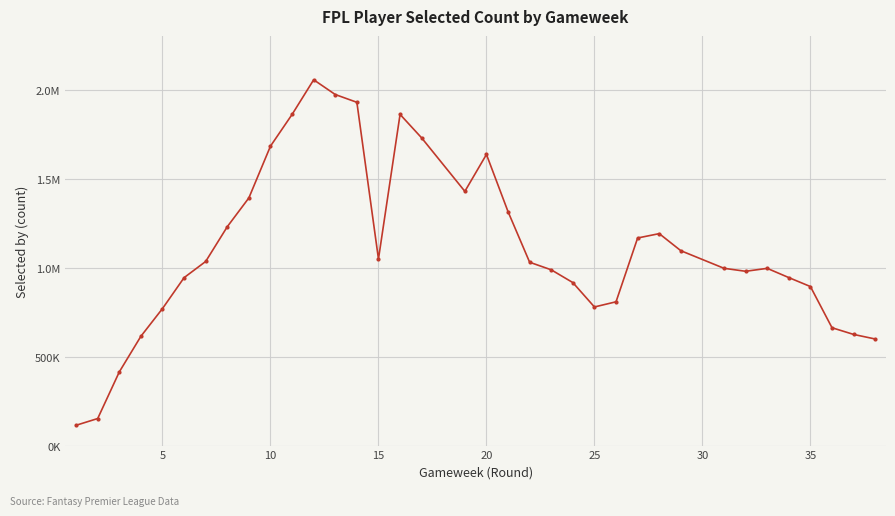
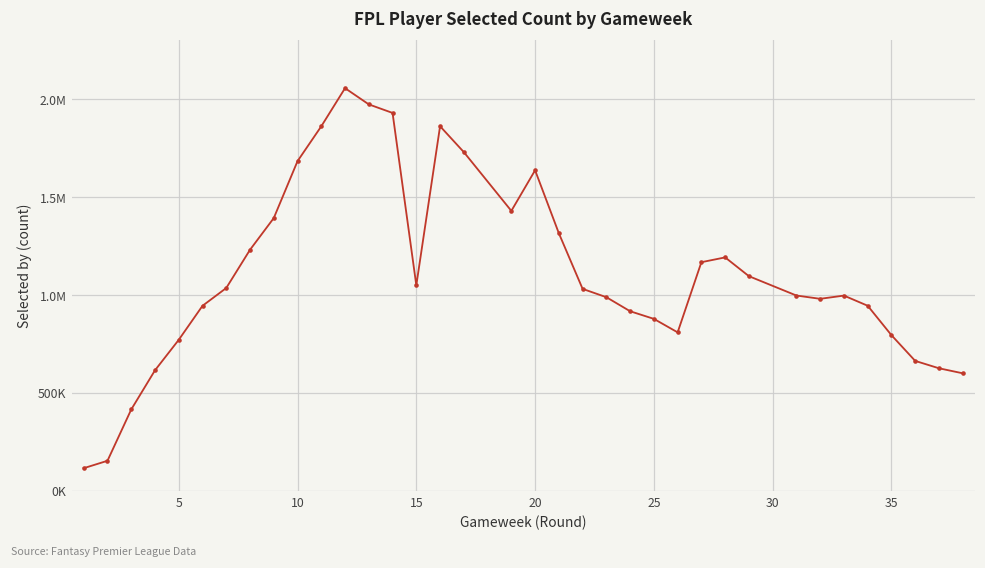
  {
    "5": 770000,
    "10": 1680000,
    "15": 1050000,
    "20": 1640000,
-   "25": 780000,
-   "35": 890000
+   "25": 880000,
+   "35": 790000
  }
